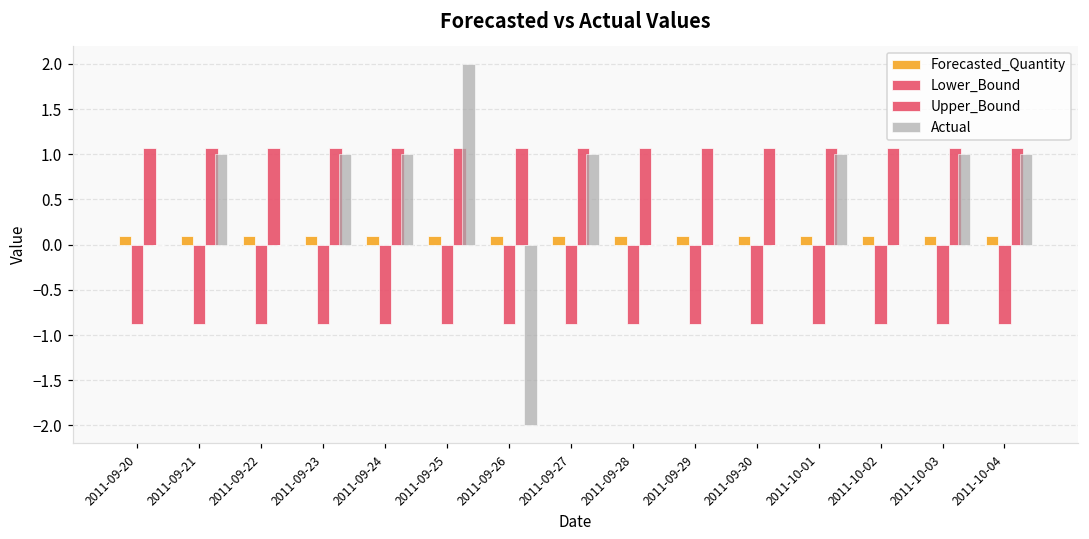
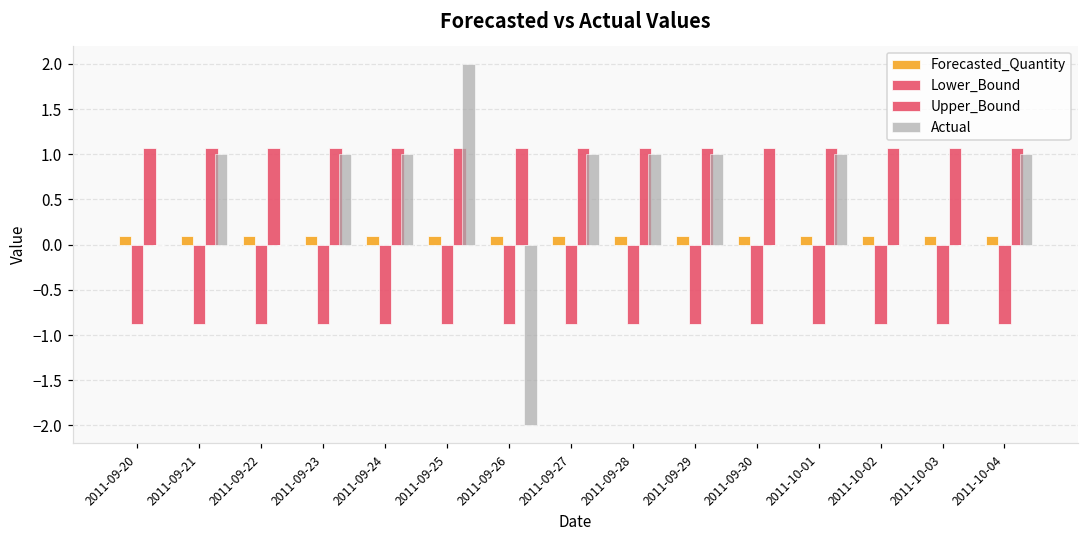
  {
    "Forecasted_Quantity": {
      "2011-09-20": 0.1,
      "2011-09-21": 0.1,
      "2011-09-22": 0.1,
      "2011-09-23": 0.1,
      "2011-09-24": 0.1,
      "2011-09-25": 0.1,
      "2011-09-26": 0.1,
      "2011-09-27": 0.1,
      "2011-09-28": 0.1,
      "2011-09-29": 0.1,
      "2011-09-30": 0.1,
      "2011-10-01": 0.1,
      "2011-10-02": 0.1,
      "2011-10-03": 0.1,
      "2011-10-04": 0.1
    },
    "Actual": {
      "2011-09-20": 0,
      "2011-09-21": 1,
      "2011-09-22": 0,
      "2011-09-23": 1,
      "2011-09-24": 1,
      "2011-09-25": 2,
      "2011-09-26": -2,
      "2011-09-27": 1,
-     "2011-09-28": 0,
-     "2011-09-29": 0,
+     "2011-09-28": 1,
+     "2011-09-29": 1,
      "2011-09-30": 0,
      "2011-10-01": 1,
      "2011-10-02": 0,
-     "2011-10-03": 1,
+     "2011-10-03": 0,
      "2011-10-04": 1
    }
  }
